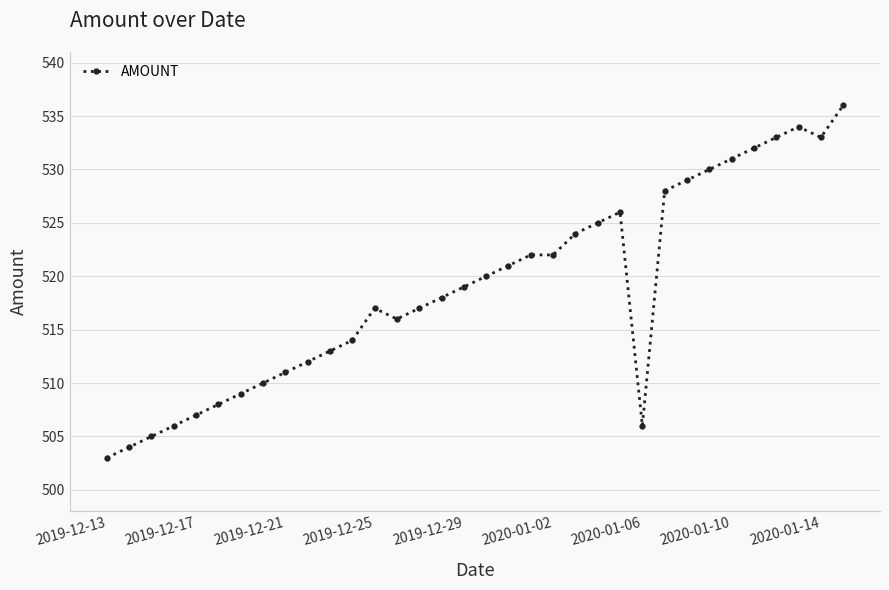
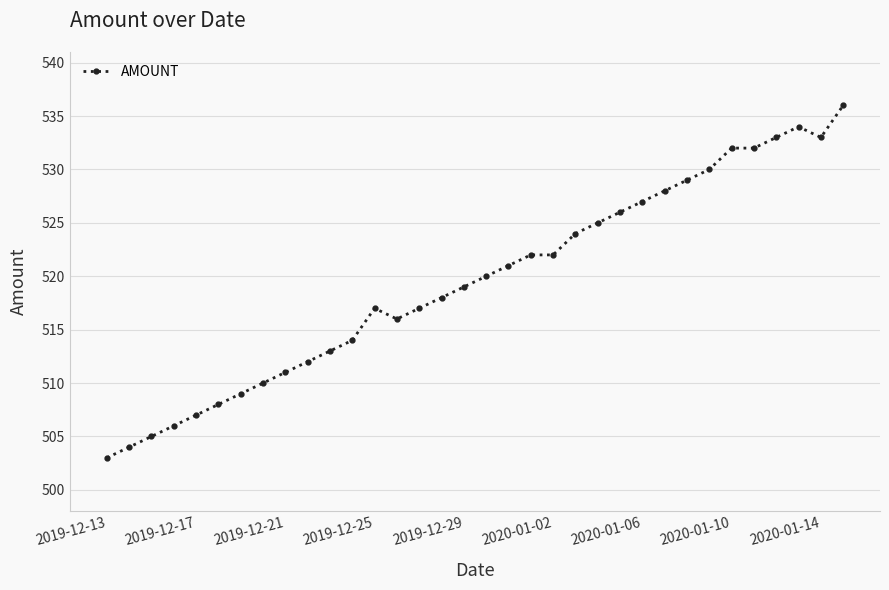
  {
    "2019-12-13": 503,
    "2019-12-17": 507,
    "2019-12-21": 511,
    "2019-12-25": 517,
    "2019-12-29": 519,
    "2020-01-02": 522,
-   "2020-01-06": 506,
-   "2020-01-10": 531,
+   "2020-01-06": 527,
+   "2020-01-10": 532,
    "2020-01-14": 533
  }
